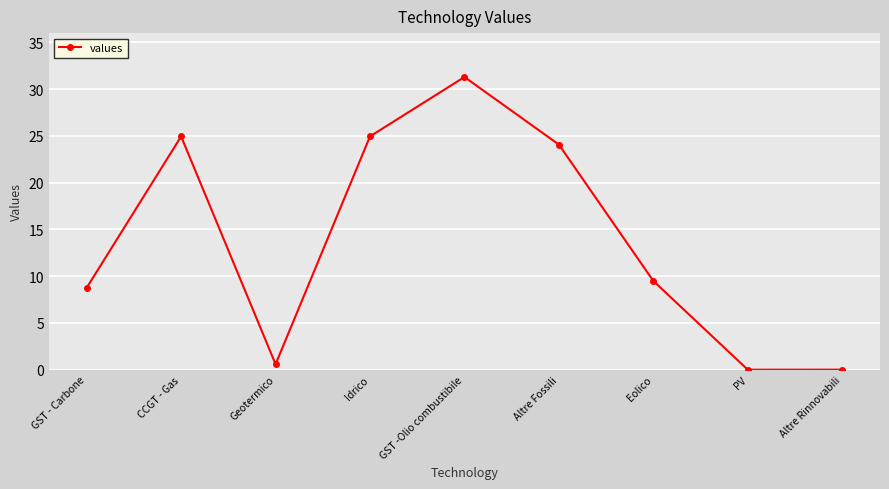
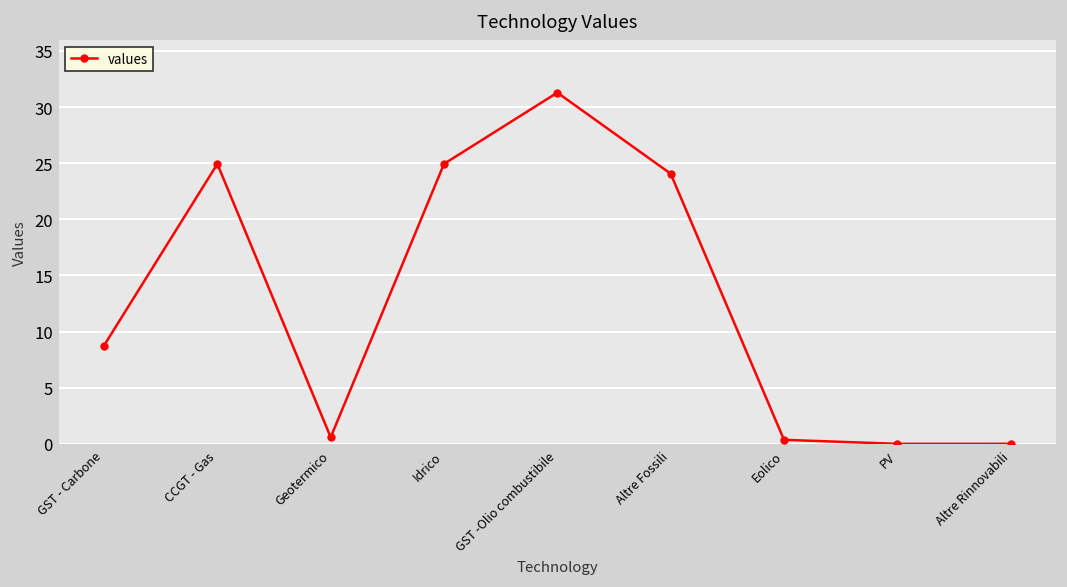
  {
    "GST - Carbone": 9,
    "CCGT - Gas": 25,
    "Geotermico": 1,
    "Idrico": 25,
    "GST -Olio combustibile": 31,
    "Altre Fossili": 24,
-   "Eolico": 9,
+   "Eolico": 0,
    "PV": 0,
    "Altre Rinnovabili": 0
  }
